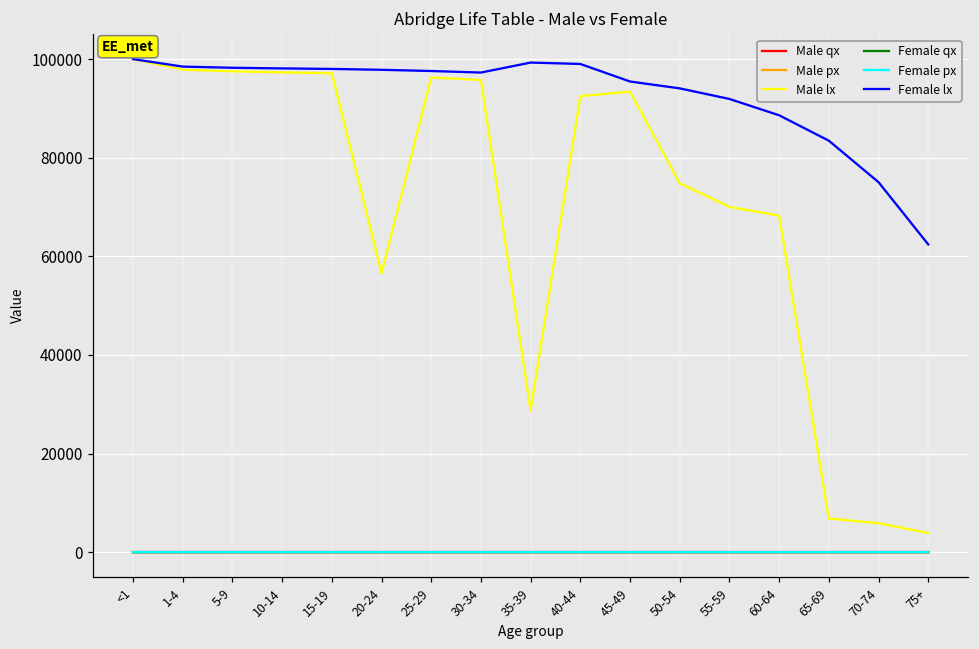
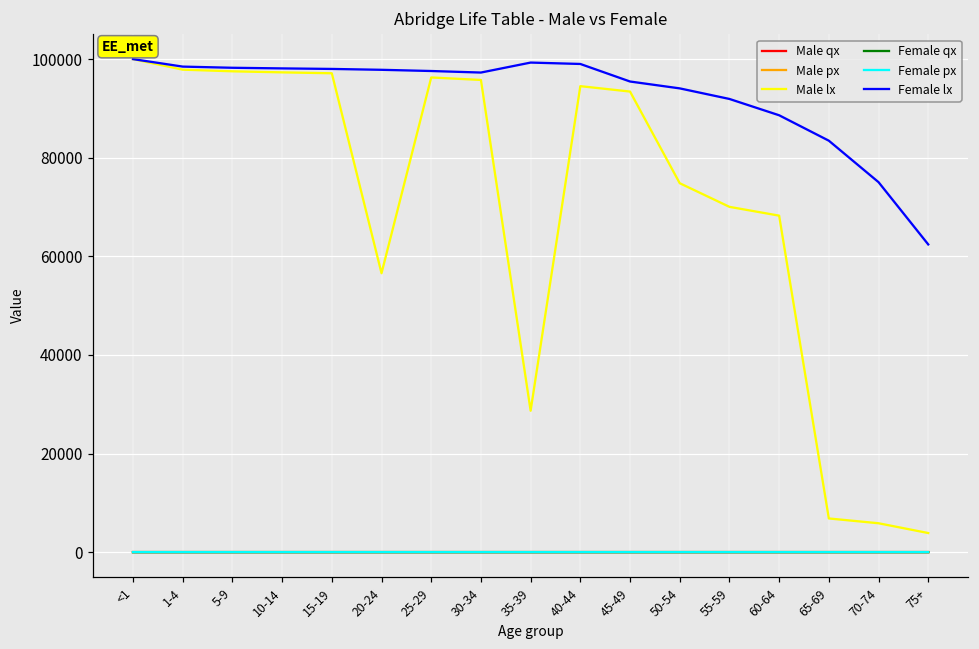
  {
    "Female px": {
      "<1": 0,
      "1-4": 0,
      "5-9": 0,
      "10-14": 0,
      "15-19": 0,
      "20-24": 0,
      "25-29": 0,
      "30-34": 0,
      "35-39": 0,
      "40-44": 0,
      "45-49": 0,
      "50-54": 0,
      "55-59": 0,
      "60-64": 0,
      "65-69": 0,
      "70-74": 0,
      "75+": 0
    },
    "Male lx": {
      "1-4": 98000,
      "5-9": 98000,
      "10-14": 97000,
      "15-19": 97000,
      "20-24": 57000,
      "25-29": 96000,
      "30-34": 96000,
      "35-39": 29000,
-     "40-44": 92000,
+     "40-44": 95000,
      "45-49": 93000,
      "50-54": 75000,
      "55-59": 70000,
      "60-64": 68000,
      "65-69": 7000,
      "70-74": 6000,
      "75+": 4000
    },
    "Female lx": {
      "1-4": 98000,
      "5-9": 98000,
      "10-14": 98000,
      "15-19": 98000,
      "20-24": 98000,
      "25-29": 98000,
      "30-34": 97000,
      "35-39": 99000,
      "40-44": 99000,
      "45-49": 95000,
      "50-54": 94000,
      "55-59": 92000,
      "60-64": 89000,
      "65-69": 83000,
      "70-74": 75000,
      "75+": 62000
    }
  }
